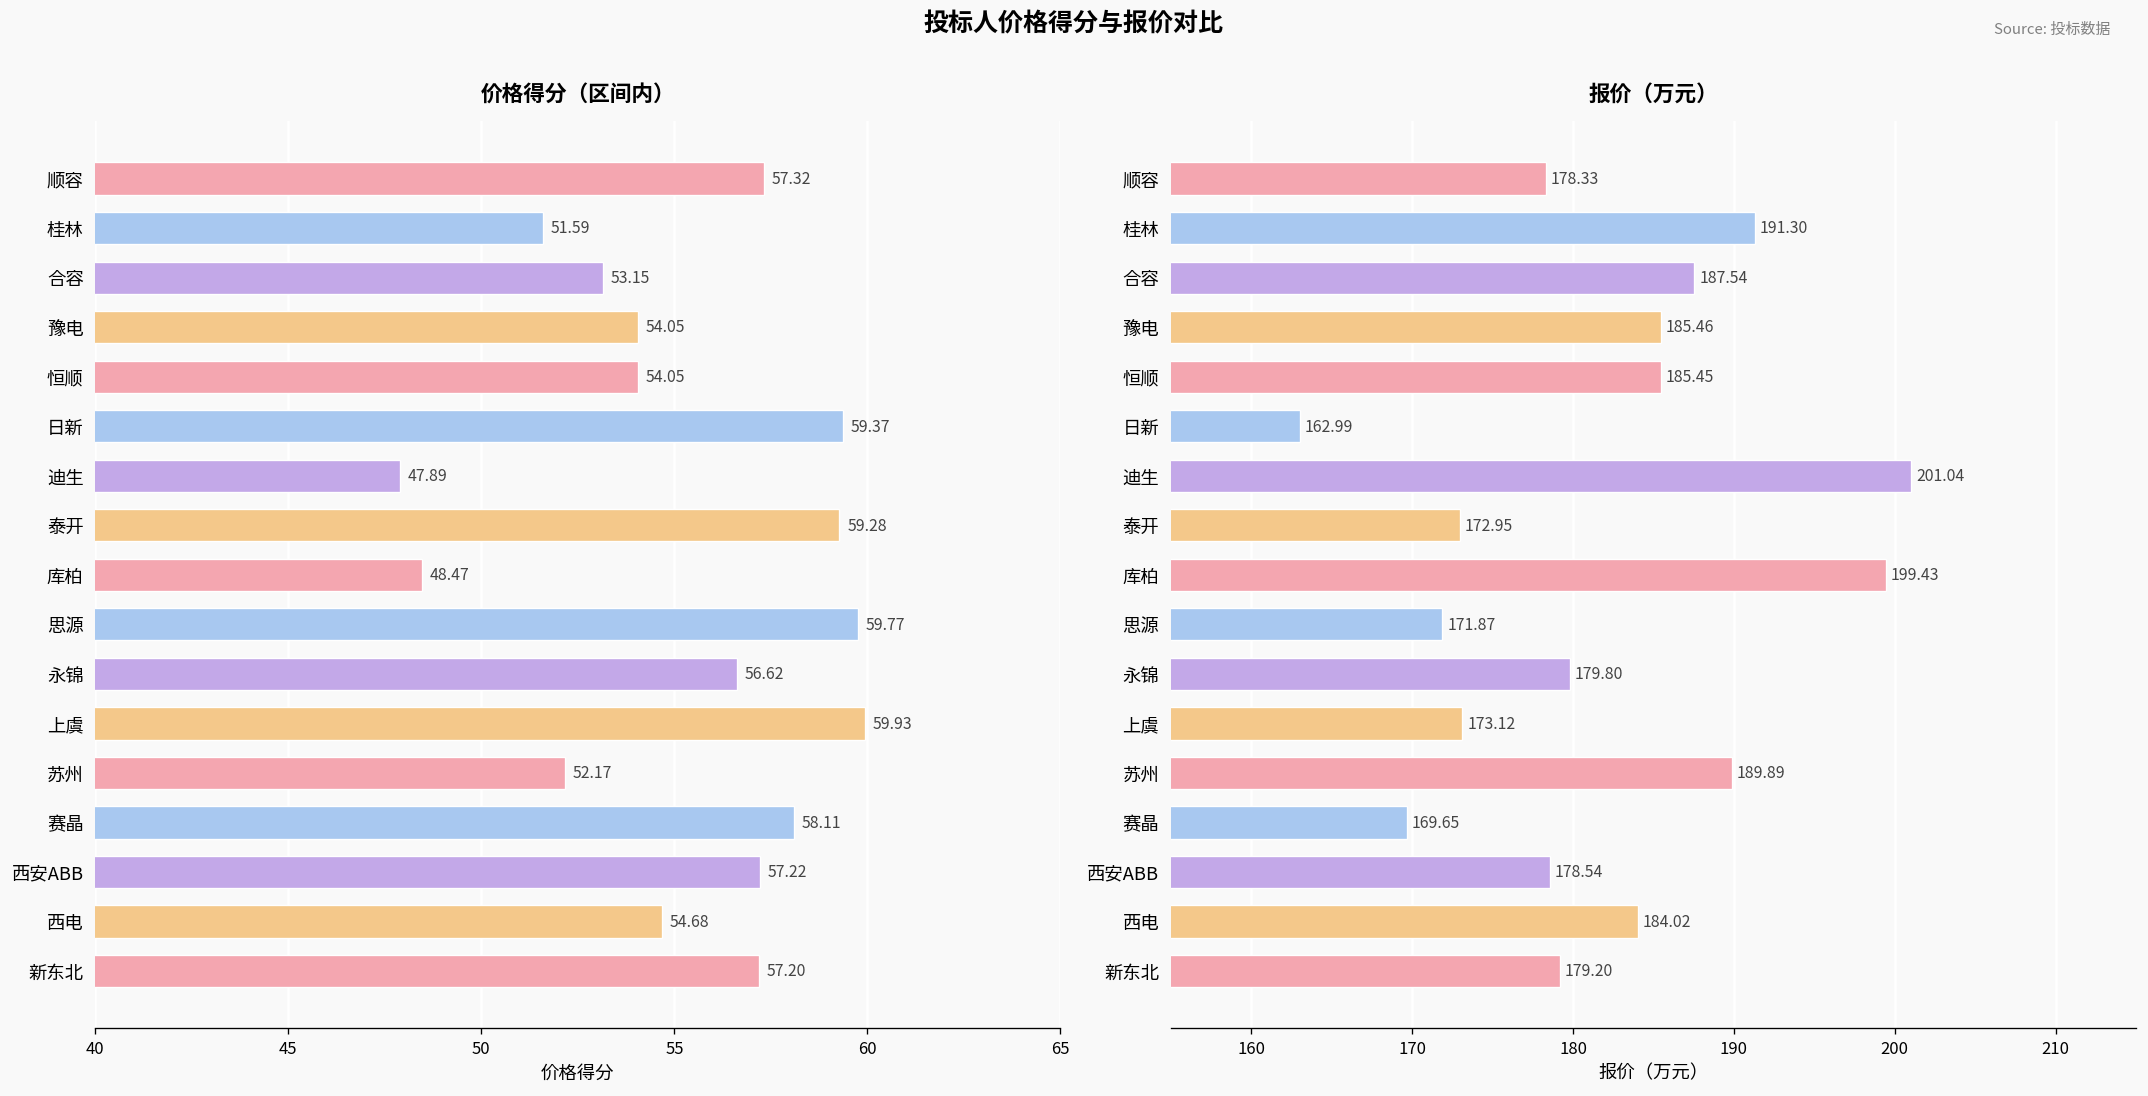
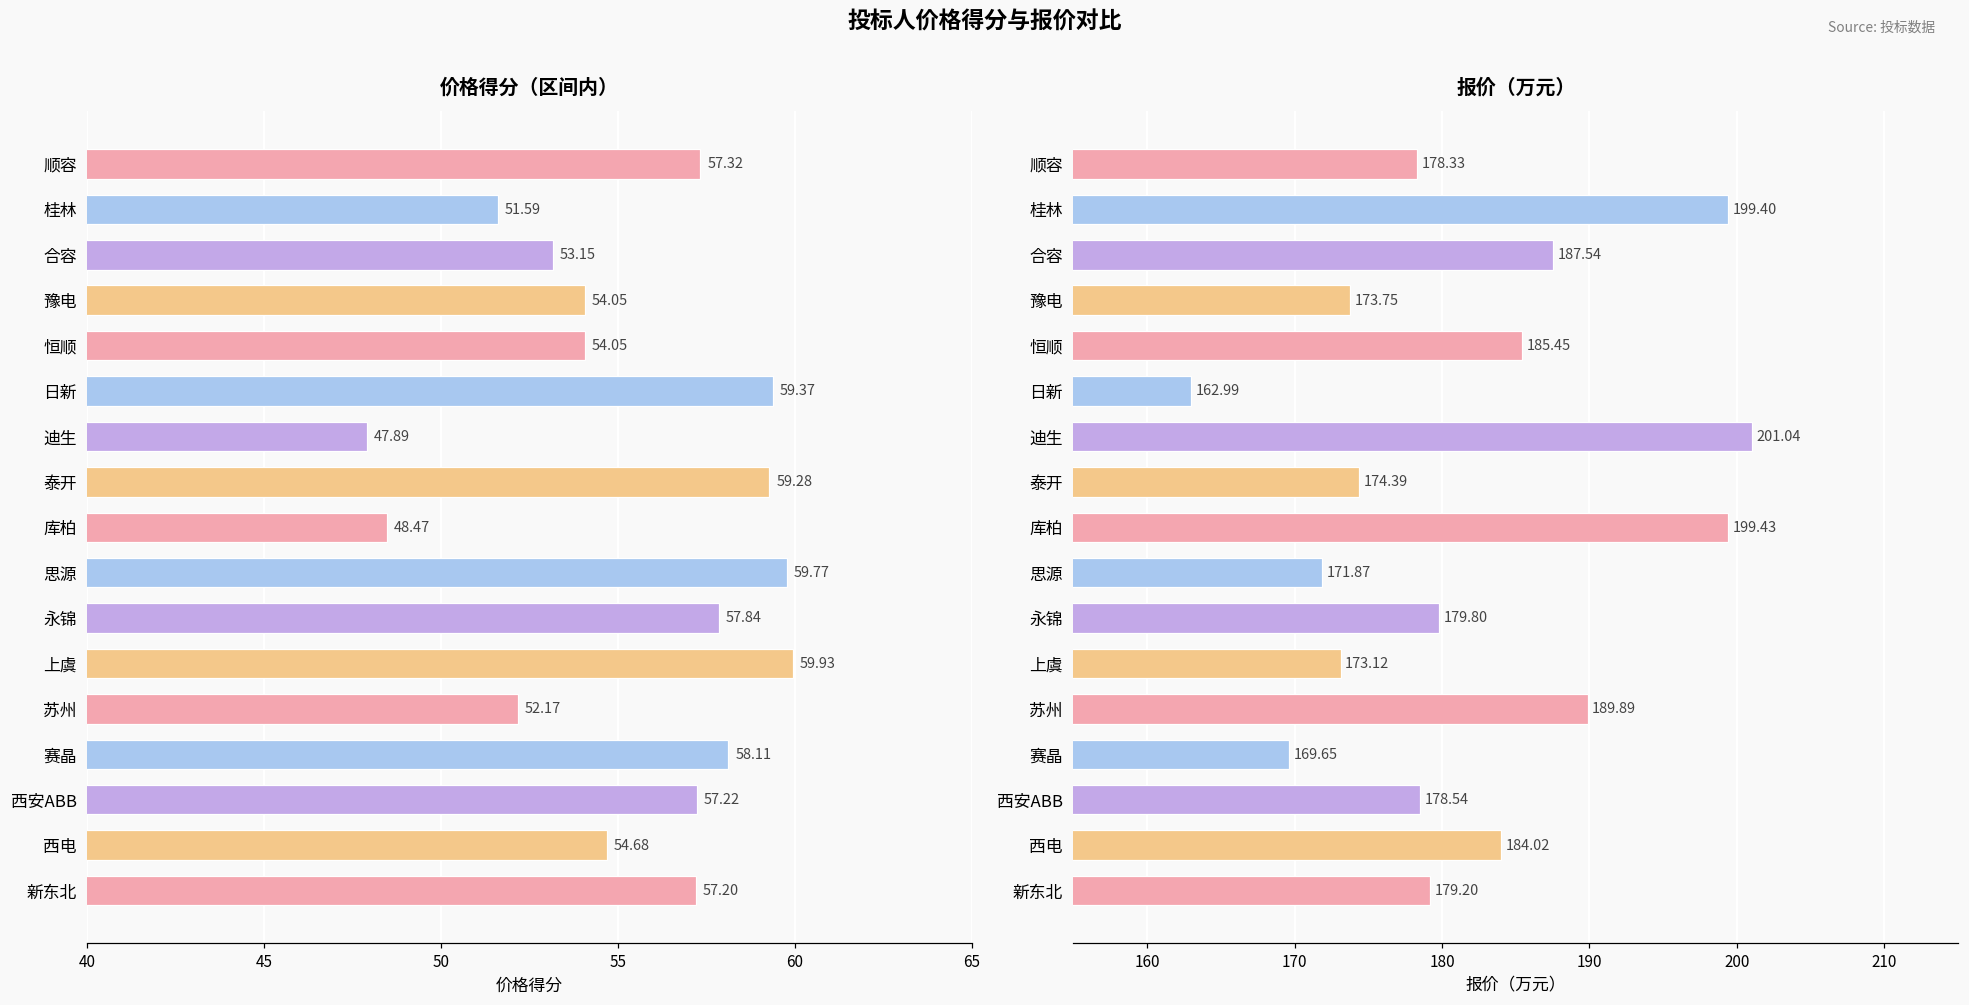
  {
    "价格得分（区间内）": {
      "顺容": 57.32,
      "桂林": 51.59,
      "合容": 53.15,
      "豫电": 54.05,
      "恒顺": 54.05,
      "日新": 59.37,
      "迪生": 47.89,
      "泰开": 59.28,
      "库柏": 48.47,
      "思源": 59.77,
-     "永锦": 56.62,
+     "永锦": 57.84,
      "上虞": 59.93,
      "苏州": 52.17,
      "赛晶": 58.11,
      "西安ABB": 57.22,
      "西电": 54.68,
      "新东北": 57.20
    },
    "报价（万元）": {
      "顺容": 178.33,
-     "桂林": 191.30,
+     "桂林": 199.40,
      "合容": 187.54,
-     "豫电": 185.46,
+     "豫电": 173.75,
      "恒顺": 185.45,
      "日新": 162.99,
      "迪生": 201.04,
-     "泰开": 172.95,
+     "泰开": 174.39,
      "库柏": 199.43,
      "思源": 171.87,
      "永锦": 179.80,
      "上虞": 173.12,
      "苏州": 189.89,
      "赛晶": 169.65,
      "西安ABB": 178.54,
      "西电": 184.02,
      "新东北": 179.20
    }
  }
